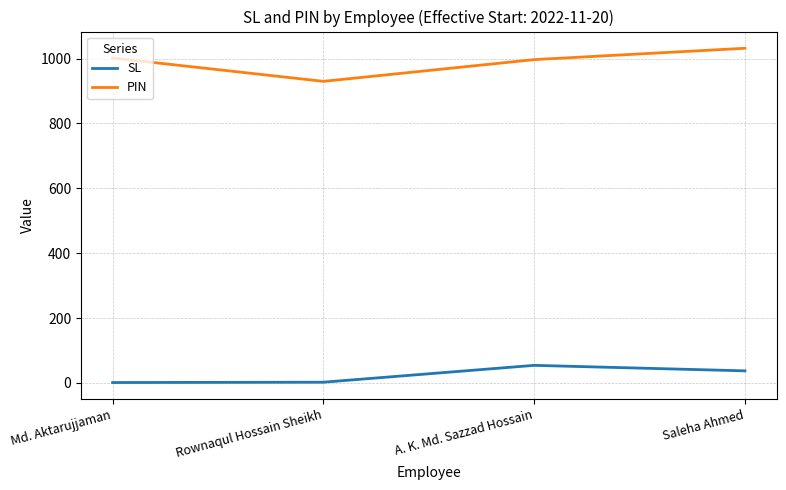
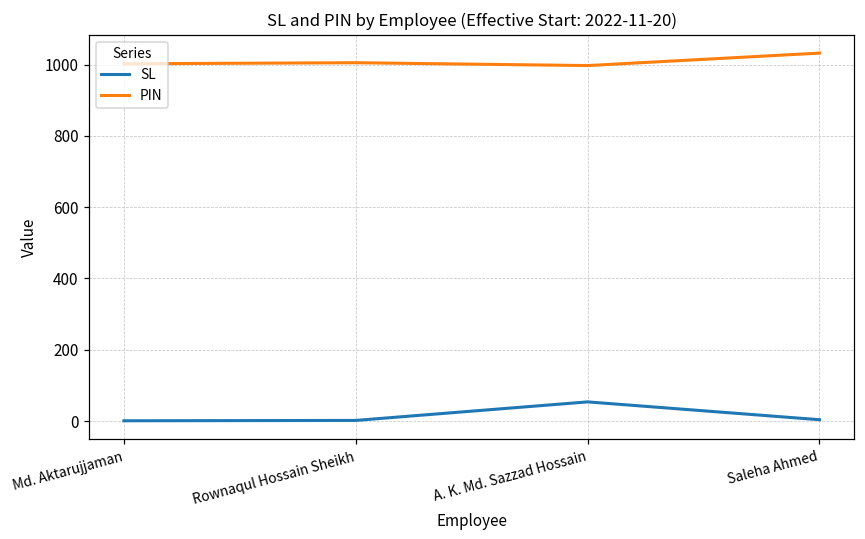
  {
    "SL": {
      "Md. Aktarujjaman": 0,
      "Rownaqul Hossain Sheikh": 0,
      "A. K. Md. Sazzad Hossain": 50,
-     "Saleha Ahmed": 40
+     "Saleha Ahmed": 0
    },
    "PIN": {
-     "Rownaqul Hossain Sheikh": 930,
+     "Rownaqul Hossain Sheikh": 1010,
      "A. K. Md. Sazzad Hossain": 1000,
      "Saleha Ahmed": 1030
    }
  }
